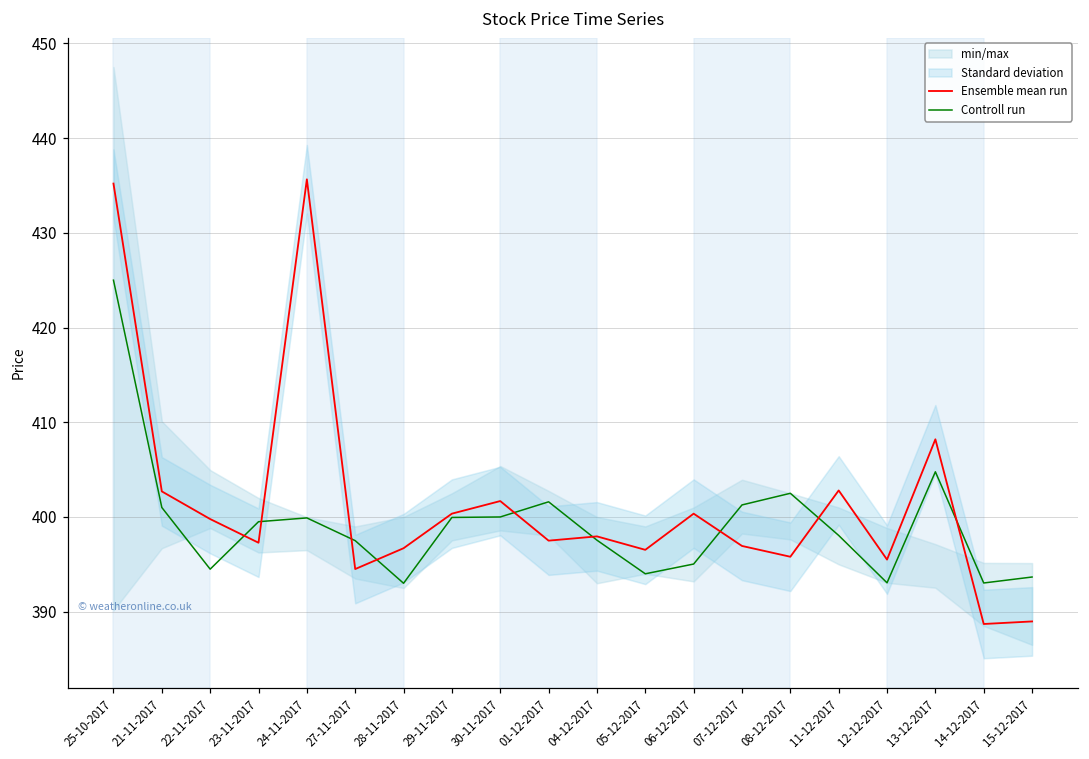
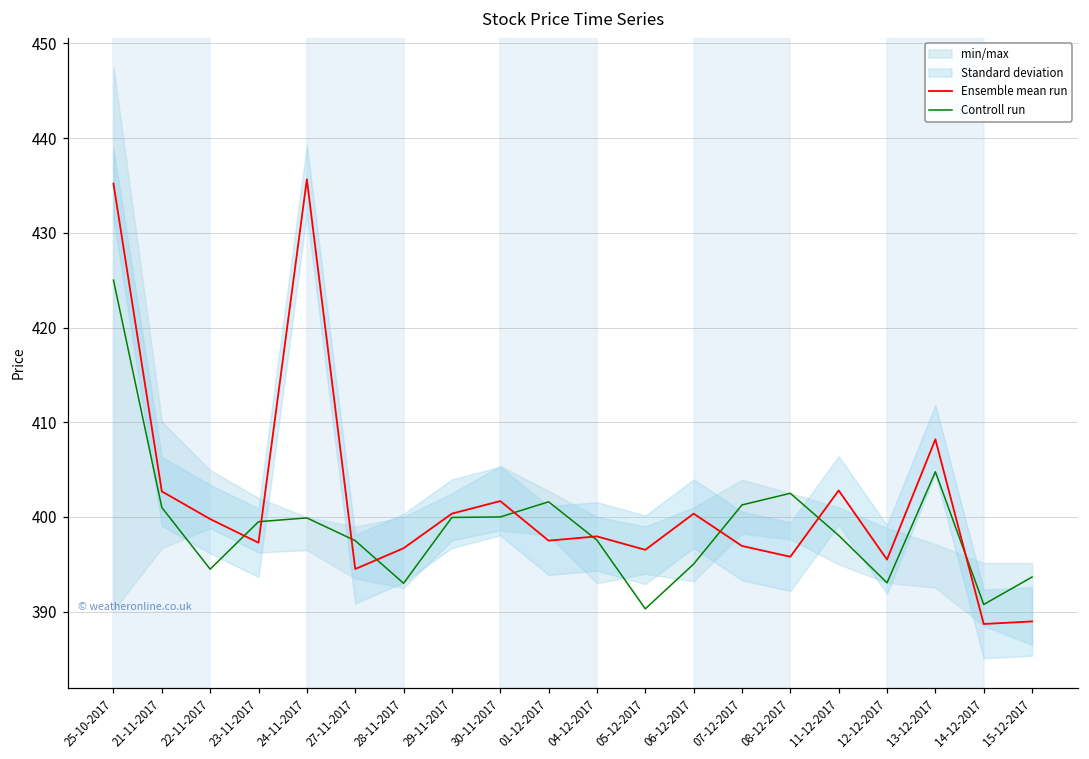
  {
    "Ensemble mean run": {
      "25-10-2017": 435,
      "21-11-2017": 403,
      "22-11-2017": 400,
      "23-11-2017": 397,
      "24-11-2017": 436,
      "27-11-2017": 395,
      "28-11-2017": 397,
      "29-11-2017": 400,
      "30-11-2017": 402,
      "01-12-2017": 398,
      "04-12-2017": 398,
      "05-12-2017": 397,
      "06-12-2017": 400,
      "07-12-2017": 397,
      "08-12-2017": 396,
      "11-12-2017": 403,
      "12-12-2017": 396,
      "13-12-2017": 408,
      "14-12-2017": 389,
      "15-12-2017": 389
    },
    "Controll run": {
      "25-10-2017": 425,
      "21-11-2017": 401,
      "22-11-2017": 394,
      "23-11-2017": 400,
      "27-11-2017": 398,
      "28-11-2017": 393,
      "29-11-2017": 400,
      "30-11-2017": 400,
      "01-12-2017": 402,
      "04-12-2017": 398,
-     "05-12-2017": 394,
+     "05-12-2017": 390,
      "06-12-2017": 395,
      "07-12-2017": 401,
      "11-12-2017": 398,
      "12-12-2017": 393,
      "13-12-2017": 405,
-     "14-12-2017": 393,
+     "14-12-2017": 391,
      "15-12-2017": 394
    }
  }
